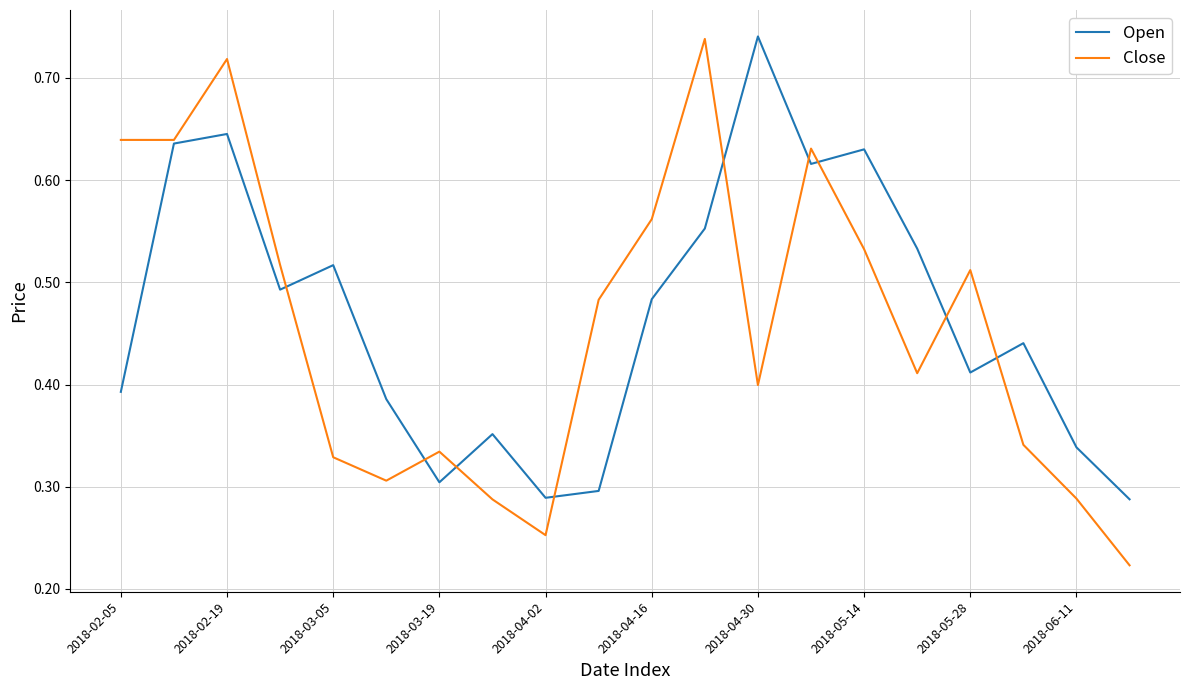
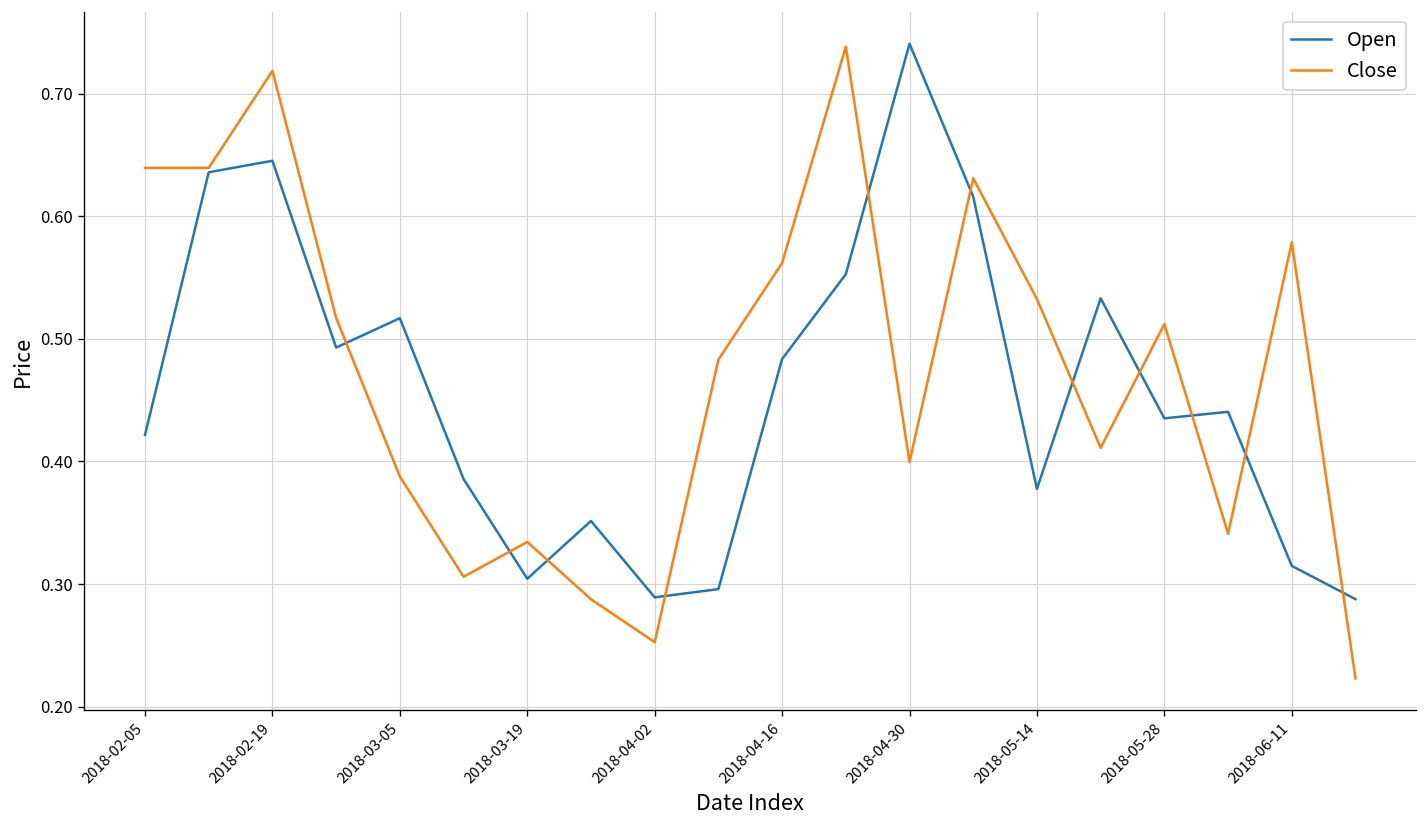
  {
    "Open": {
-     "2018-02-05": 0.393,
+     "2018-02-05": 0.422,
      "2018-02-19": 0.645,
      "2018-03-05": 0.517,
      "2018-03-19": 0.304,
      "2018-04-02": 0.289,
      "2018-04-16": 0.483,
      "2018-04-30": 0.741,
-     "2018-05-14": 0.630,
-     "2018-05-28": 0.412,
-     "2018-06-11": 0.338
+     "2018-05-14": 0.378,
+     "2018-05-28": 0.435,
+     "2018-06-11": 0.315
    },
    "Close": {
      "2018-02-05": 0.639,
      "2018-02-19": 0.719,
-     "2018-03-05": 0.329,
+     "2018-03-05": 0.388,
      "2018-03-19": 0.334,
      "2018-04-02": 0.253,
      "2018-04-16": 0.562,
      "2018-04-30": 0.399,
      "2018-05-14": 0.532,
      "2018-05-28": 0.512,
-     "2018-06-11": 0.288
+     "2018-06-11": 0.579
    }
  }
